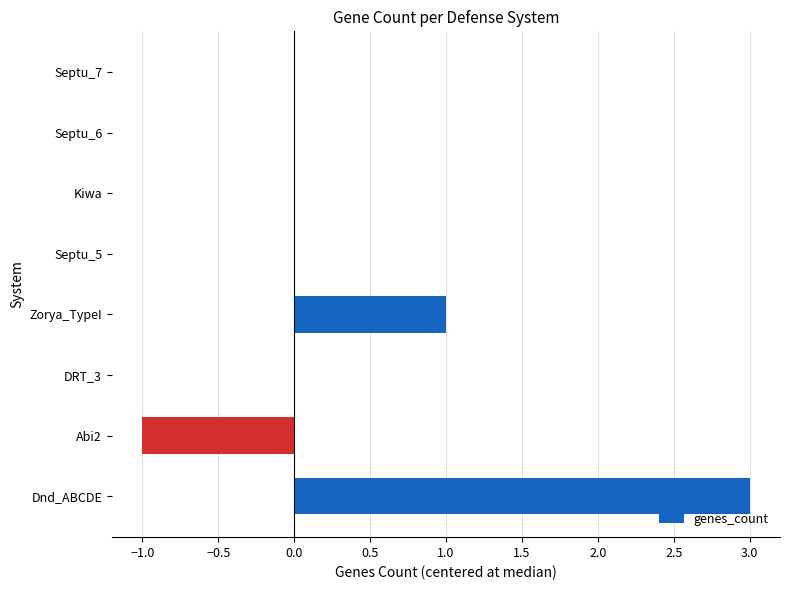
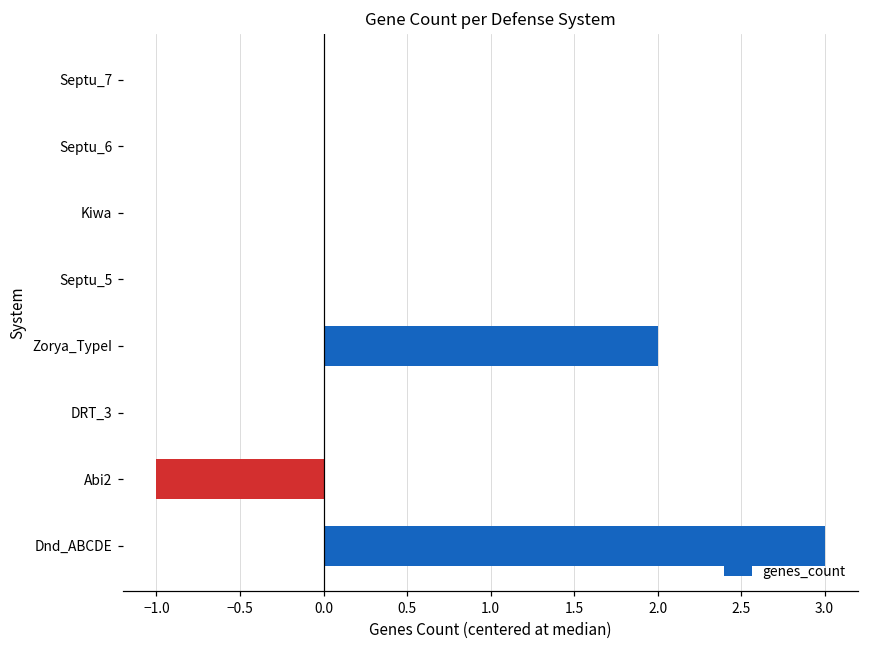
  {
    "Septu_7": 0.00,
    "Septu_6": 0.00,
    "Kiwa": 0.00,
    "Septu_5": 0.00,
-   "Zorya_TypeI": 1.00,
+   "Zorya_TypeI": 2.00,
    "DRT_3": 0.00,
    "Abi2": -1.00,
    "Dnd_ABCDE": 3.00
  }
